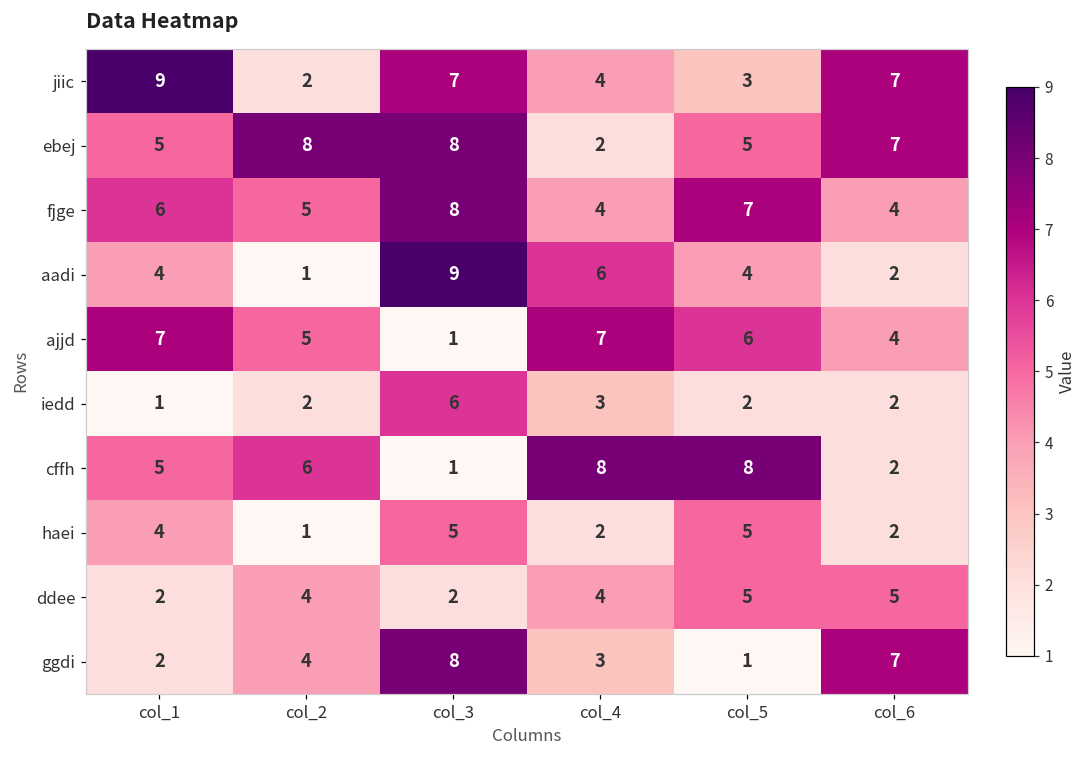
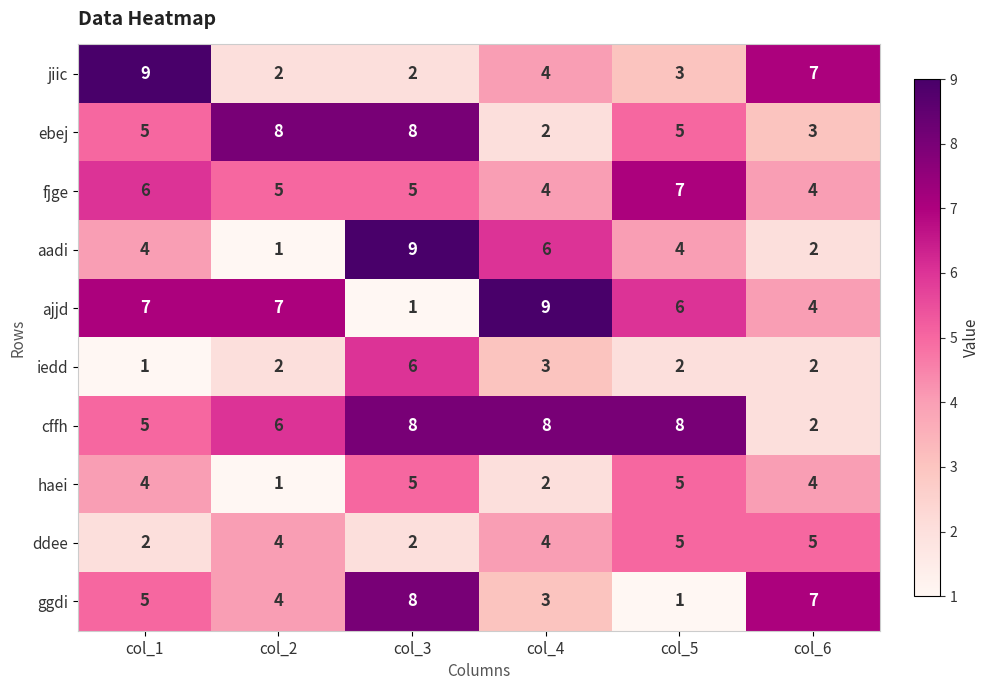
  {
    "jiic": {
      "col_1": 9,
      "col_2": 2,
-     "col_3": 7,
+     "col_3": 2,
      "col_4": 4,
      "col_5": 3,
      "col_6": 7
    },
    "ebej": {
      "col_1": 5,
      "col_2": 8,
      "col_3": 8,
      "col_4": 2,
      "col_5": 5,
-     "col_6": 7
+     "col_6": 3
    },
    "fjge": {
      "col_1": 6,
      "col_2": 5,
-     "col_3": 8,
+     "col_3": 5,
      "col_4": 4,
      "col_5": 7,
      "col_6": 4
    },
    "aadi": {
      "col_1": 4,
      "col_2": 1,
      "col_3": 9,
      "col_4": 6,
      "col_5": 4,
      "col_6": 2
    },
    "ajjd": {
      "col_1": 7,
-     "col_2": 5,
+     "col_2": 7,
      "col_3": 1,
-     "col_4": 7,
+     "col_4": 9,
      "col_5": 6,
      "col_6": 4
    },
    "iedd": {
      "col_1": 1,
      "col_2": 2,
      "col_3": 6,
      "col_4": 3,
      "col_5": 2,
      "col_6": 2
    },
    "cffh": {
      "col_1": 5,
      "col_2": 6,
-     "col_3": 1,
+     "col_3": 8,
      "col_4": 8,
      "col_5": 8,
      "col_6": 2
    },
    "haei": {
      "col_1": 4,
      "col_2": 1,
      "col_3": 5,
      "col_4": 2,
      "col_5": 5,
-     "col_6": 2
+     "col_6": 4
    },
    "ddee": {
      "col_1": 2,
      "col_2": 4,
      "col_3": 2,
      "col_4": 4,
      "col_5": 5,
      "col_6": 5
    },
    "ggdi": {
-     "col_1": 2,
+     "col_1": 5,
      "col_2": 4,
      "col_3": 8,
      "col_4": 3,
      "col_5": 1,
      "col_6": 7
    }
  }
